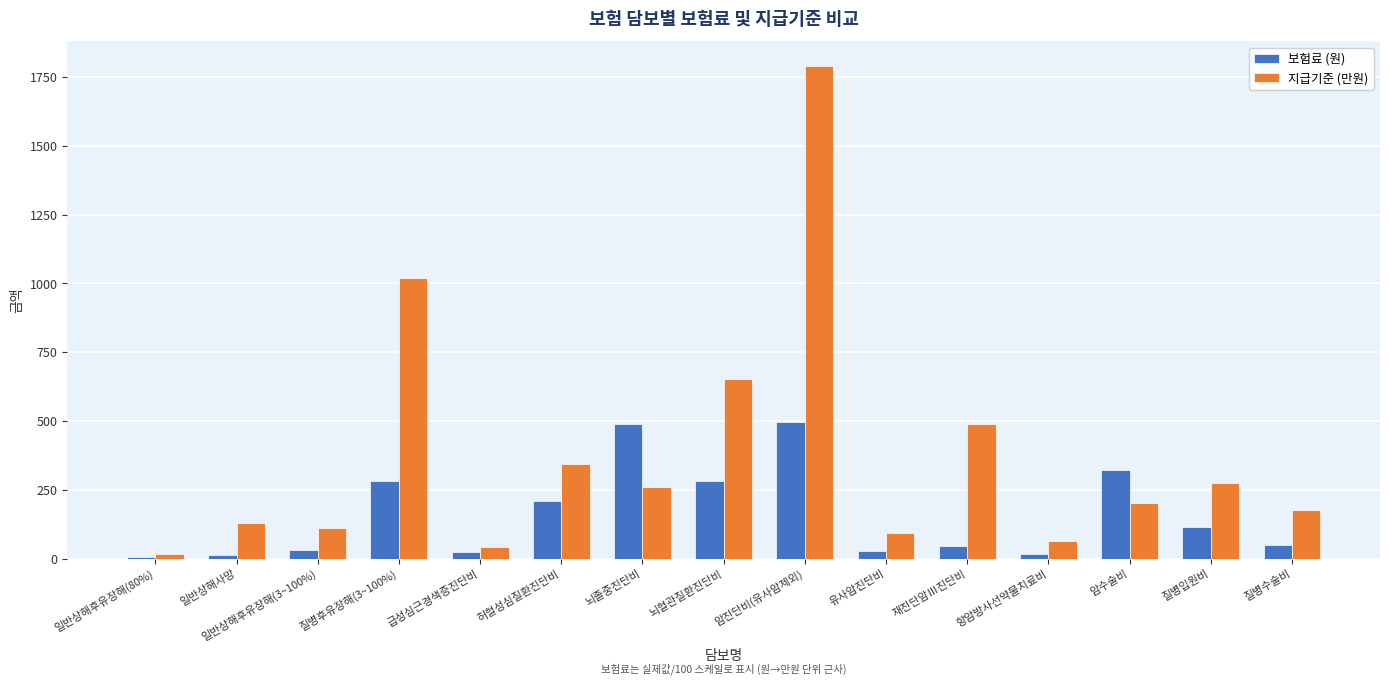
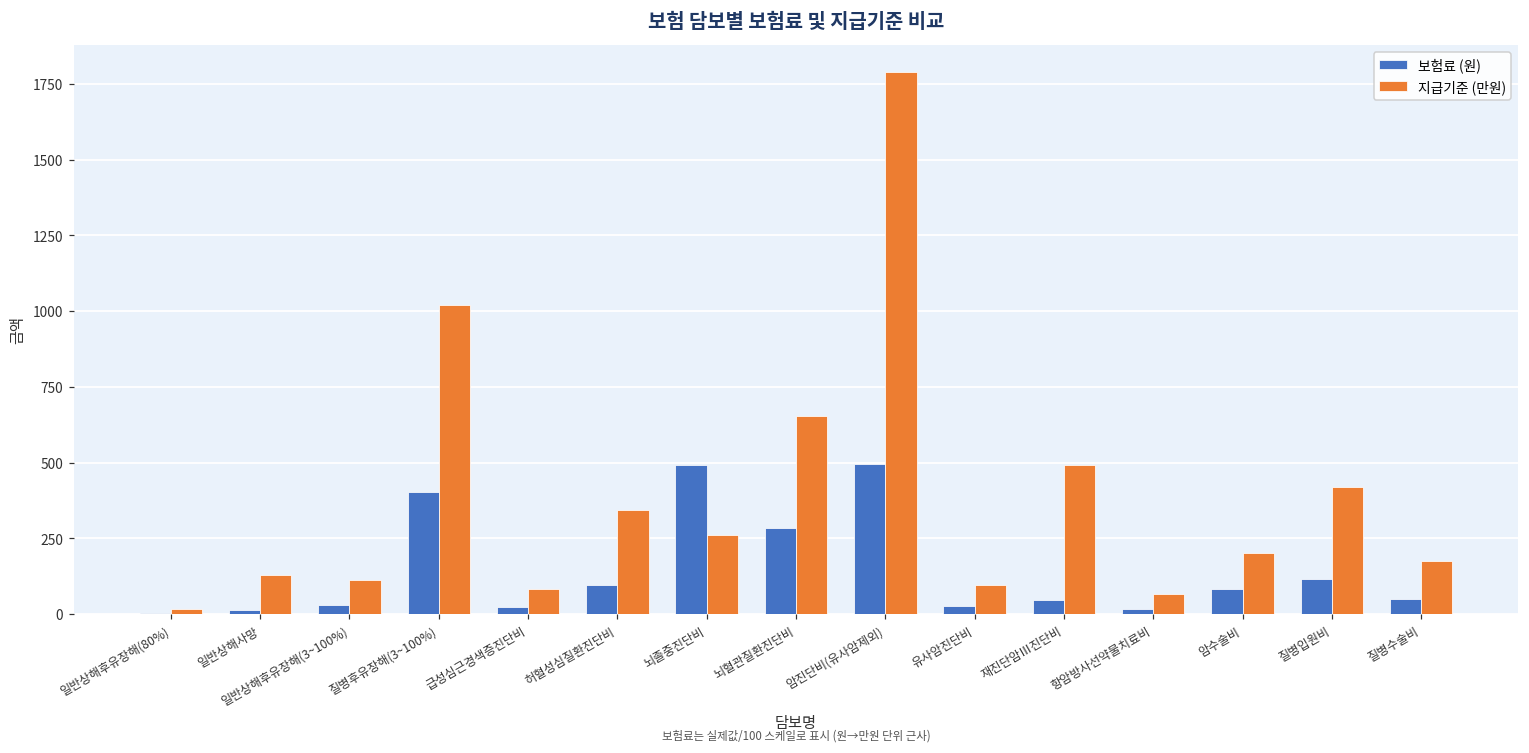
  {
    "보험료 (원)": {
      "일반상해사망": 20,
      "일반상해후유장해(3~100%)": 30,
-     "질병후유장해(3~100%)": 280,
+     "질병후유장해(3~100%)": 400,
      "급성심근경색증진단비": 20,
-     "허혈성심질환진단비": 210,
+     "허혈성심질환진단비": 100,
      "뇌졸중진단비": 490,
      "뇌혈관질환진단비": 280,
      "암진단비(유사암제외)": 500,
      "유사암진단비": 30,
      "재진단암Ⅲ진단비": 50,
      "항암방사선약물치료비": 20,
-     "암수술비": 320,
+     "암수술비": 80,
      "질병입원비": 120,
      "질병수술비": 50
    },
    "지급기준 (만원)": {
      "일반상해후유장해(80%)": 20,
      "일반상해사망": 130,
      "일반상해후유장해(3~100%)": 110,
      "질병후유장해(3~100%)": 1020,
-     "급성심근경색증진단비": 40,
+     "급성심근경색증진단비": 80,
      "허혈성심질환진단비": 340,
      "뇌졸중진단비": 260,
      "뇌혈관질환진단비": 650,
      "암진단비(유사암제외)": 1790,
      "유사암진단비": 100,
      "재진단암Ⅲ진단비": 490,
      "항암방사선약물치료비": 70,
      "암수술비": 200,
-     "질병입원비": 280,
+     "질병입원비": 420,
      "질병수술비": 180
    }
  }
